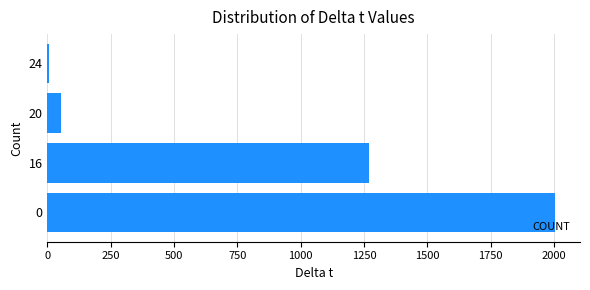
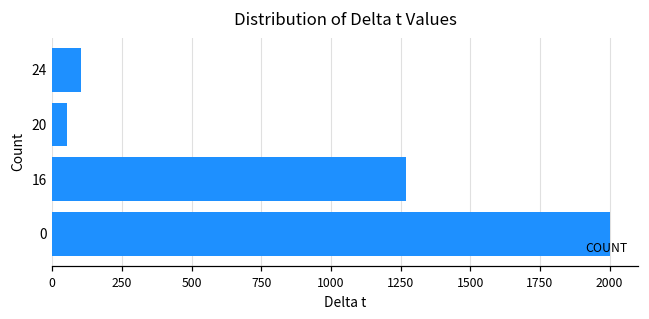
  {
-   "24": 10,
+   "24": 100,
    "20": 50,
    "16": 1270,
    "0": 2000
  }
